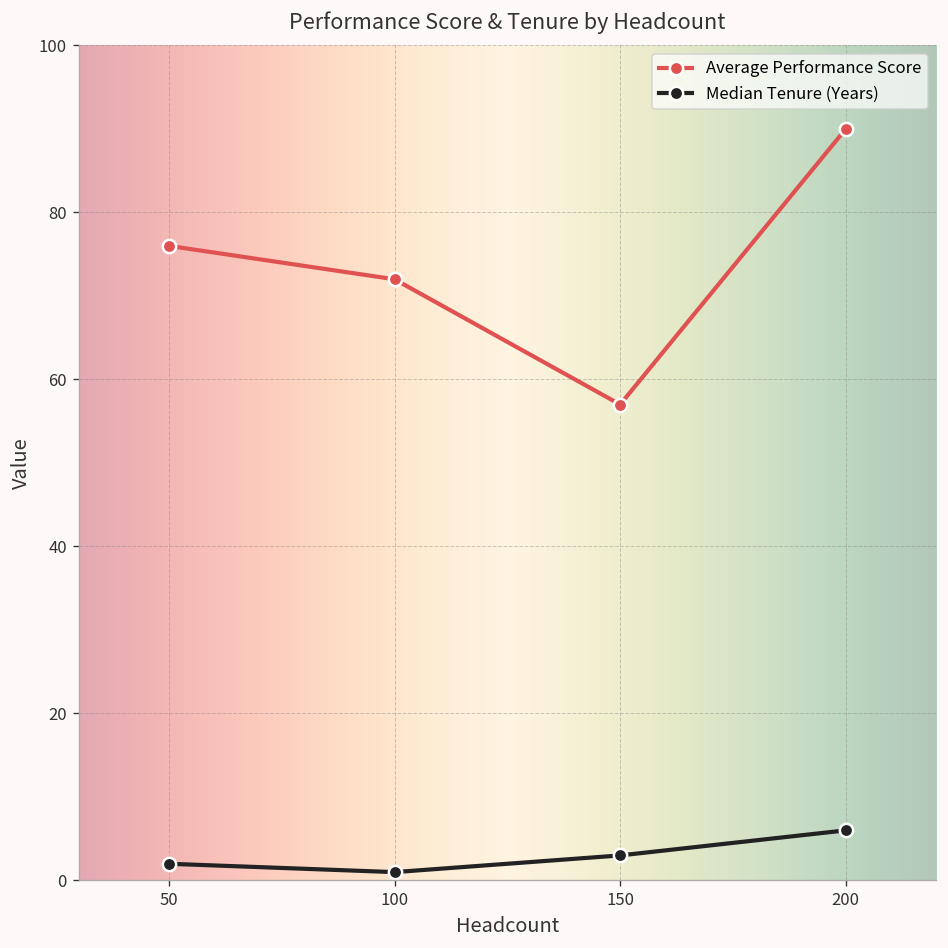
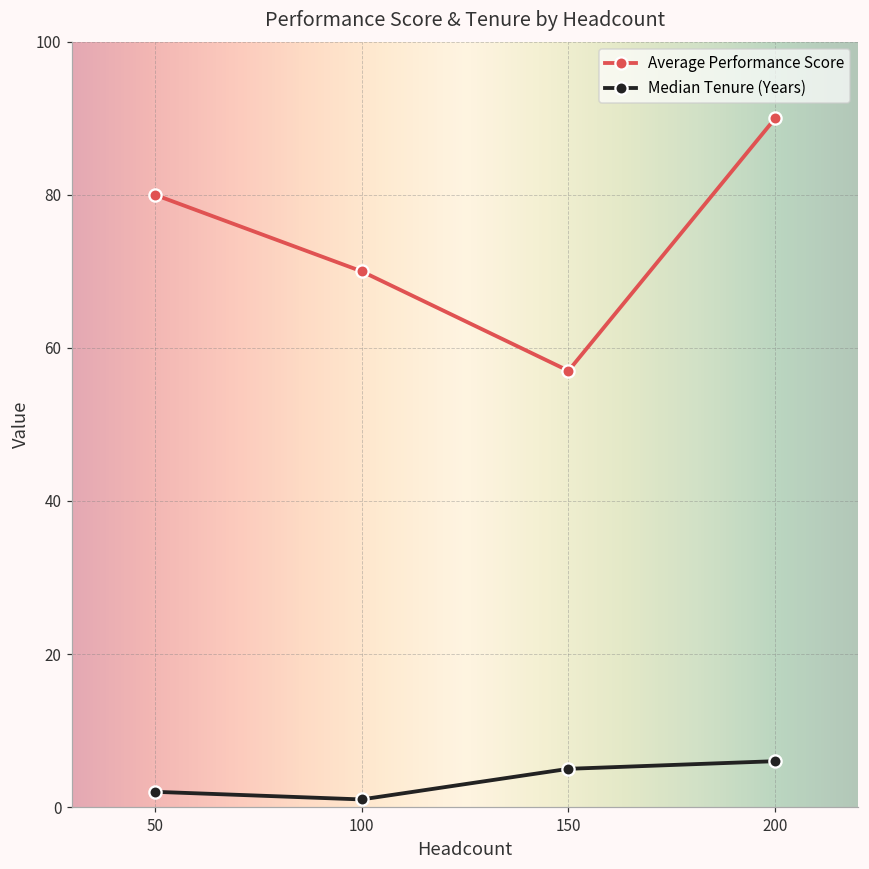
  {
    "Average Performance Score": {
-     "50": 76,
-     "100": 72,
+     "50": 80,
+     "100": 70,
      "150": 57,
      "200": 90
    },
    "Median Tenure (Years)": {
      "50": 2,
      "100": 1,
-     "150": 3,
+     "150": 5,
      "200": 6
    }
  }
